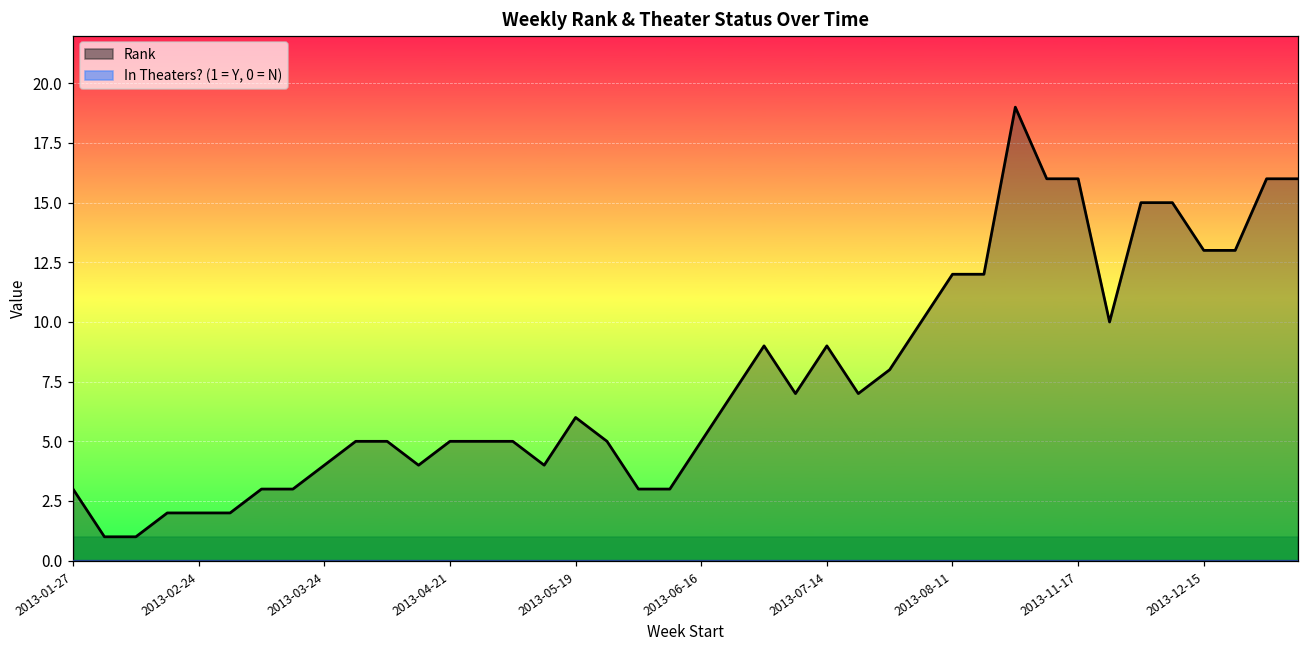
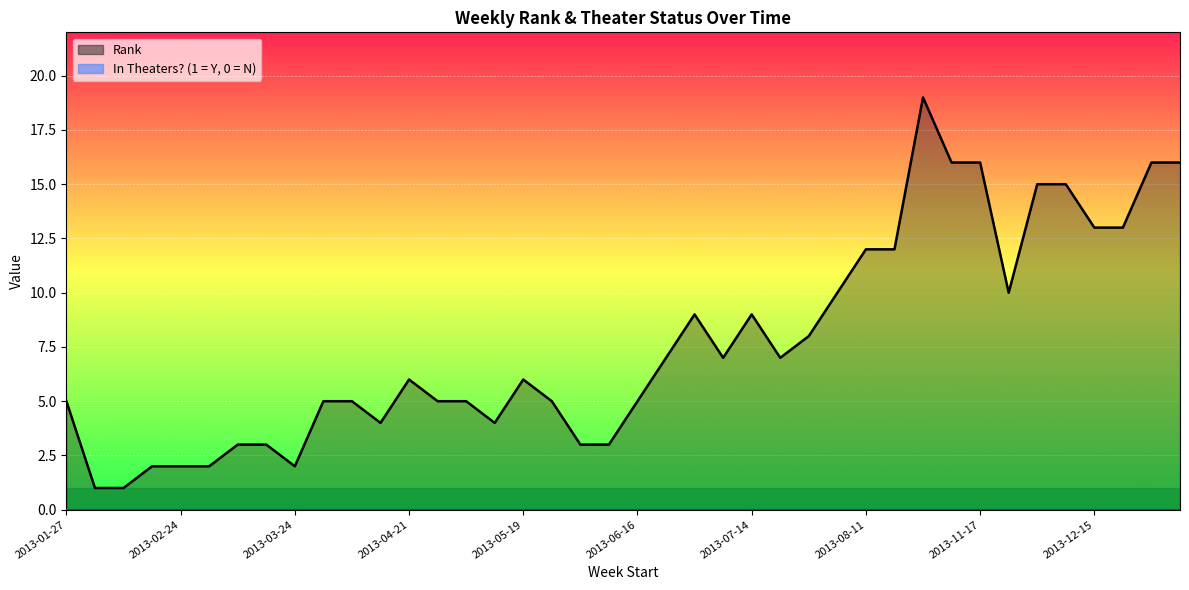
  {
    "Rank": {
-     "2013-01-27": 3,
+     "2013-01-27": 5,
      "2013-02-24": 2,
-     "2013-03-24": 4,
-     "2013-04-21": 5,
+     "2013-03-24": 2,
+     "2013-04-21": 6,
      "2013-05-19": 6,
      "2013-06-16": 5,
      "2013-07-14": 9,
      "2013-08-11": 12,
      "2013-11-17": 16,
      "2013-12-15": 13
    }
  }
